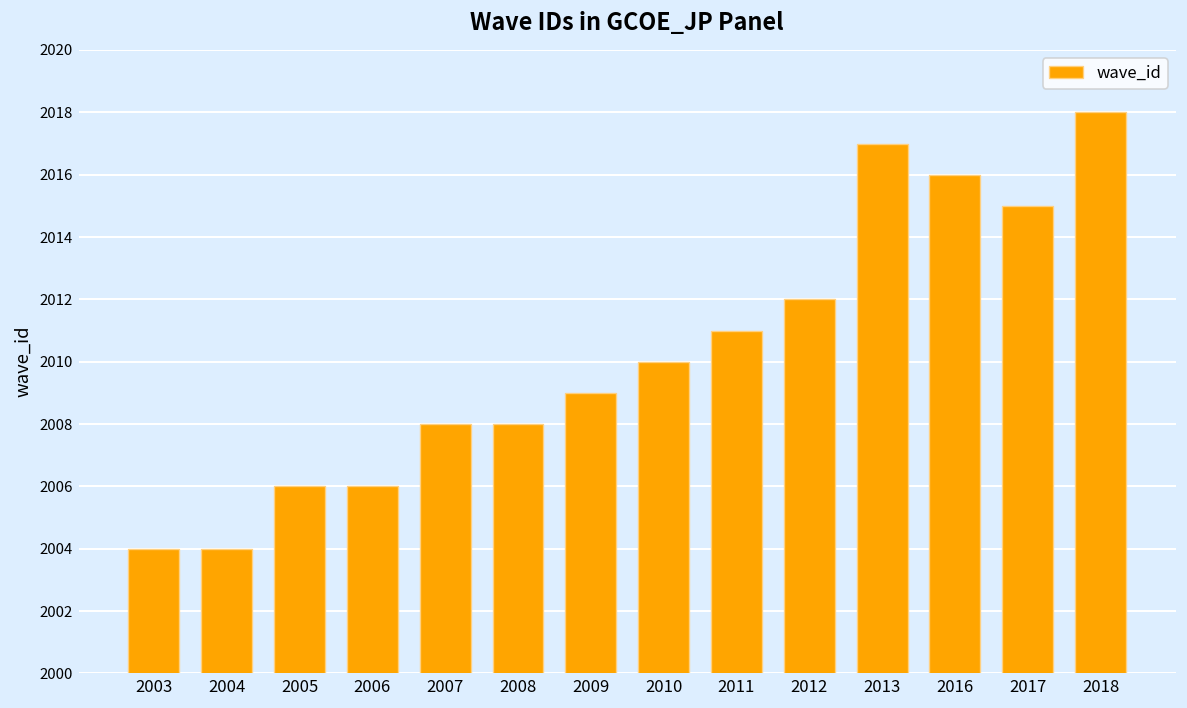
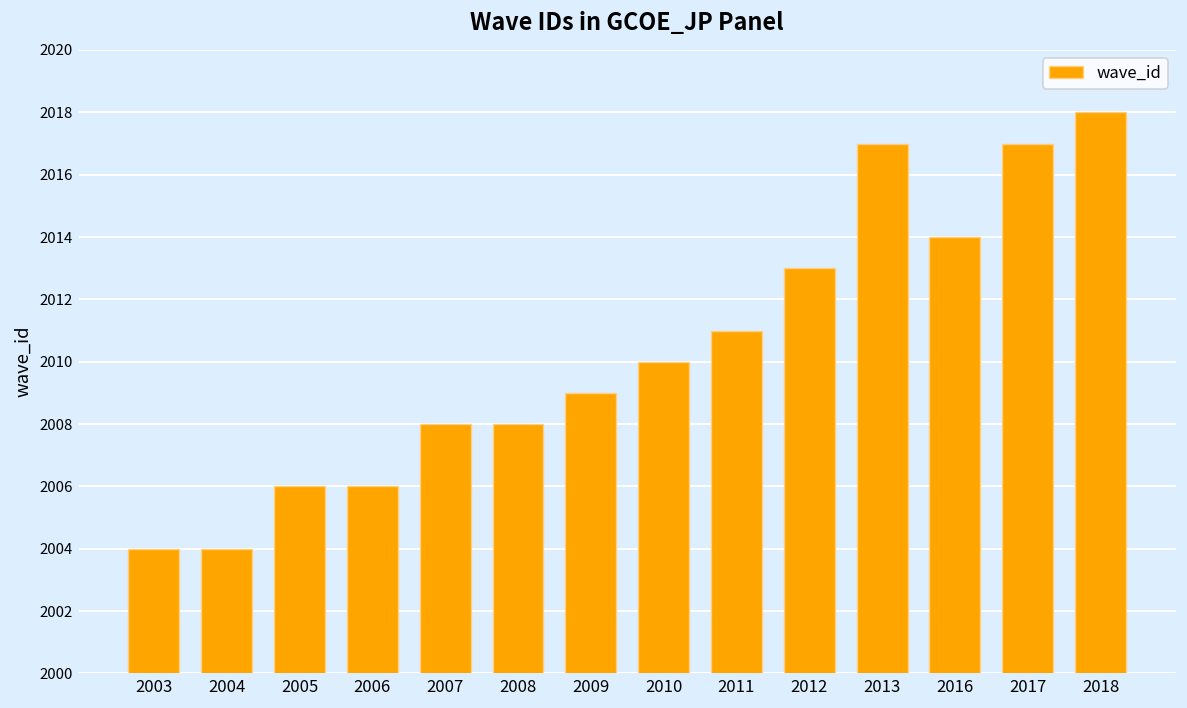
  {
    "2003": 2004,
    "2004": 2004,
    "2005": 2006,
    "2006": 2006,
    "2007": 2008,
    "2008": 2008,
    "2009": 2009,
    "2010": 2010,
    "2011": 2011,
-   "2012": 2012,
+   "2012": 2013,
    "2013": 2017,
-   "2016": 2016,
-   "2017": 2015,
+   "2016": 2014,
+   "2017": 2017,
    "2018": 2018
  }
